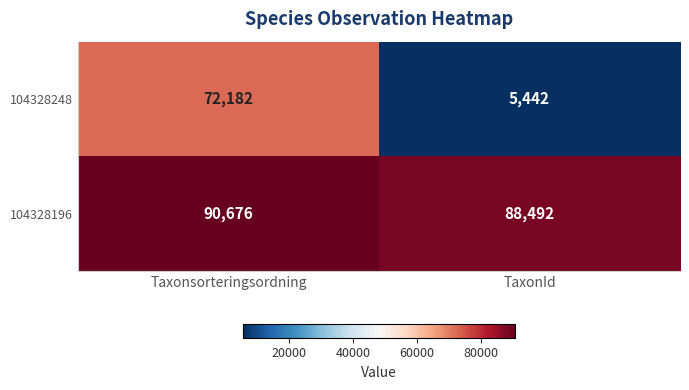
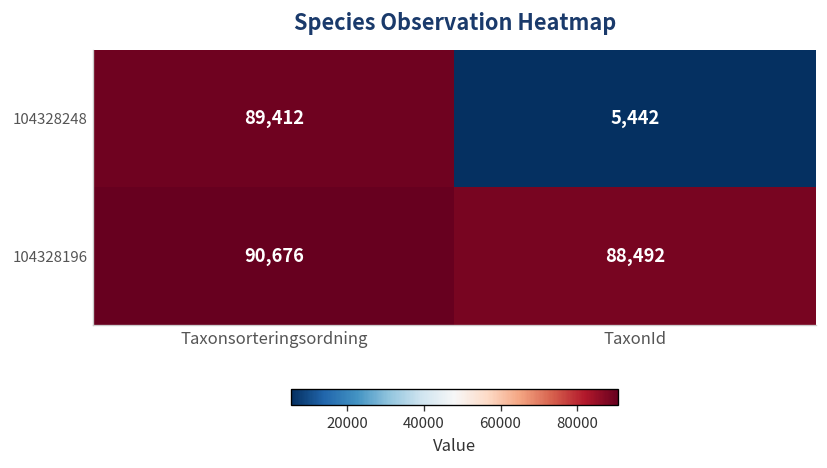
  {
    "104328248": {
-     "Taxonsorteringsordning": "72,182",
+     "Taxonsorteringsordning": "89,412",
      "TaxonId": "5,442"
    },
    "104328196": {
      "Taxonsorteringsordning": "90,676",
      "TaxonId": "88,492"
    }
  }
